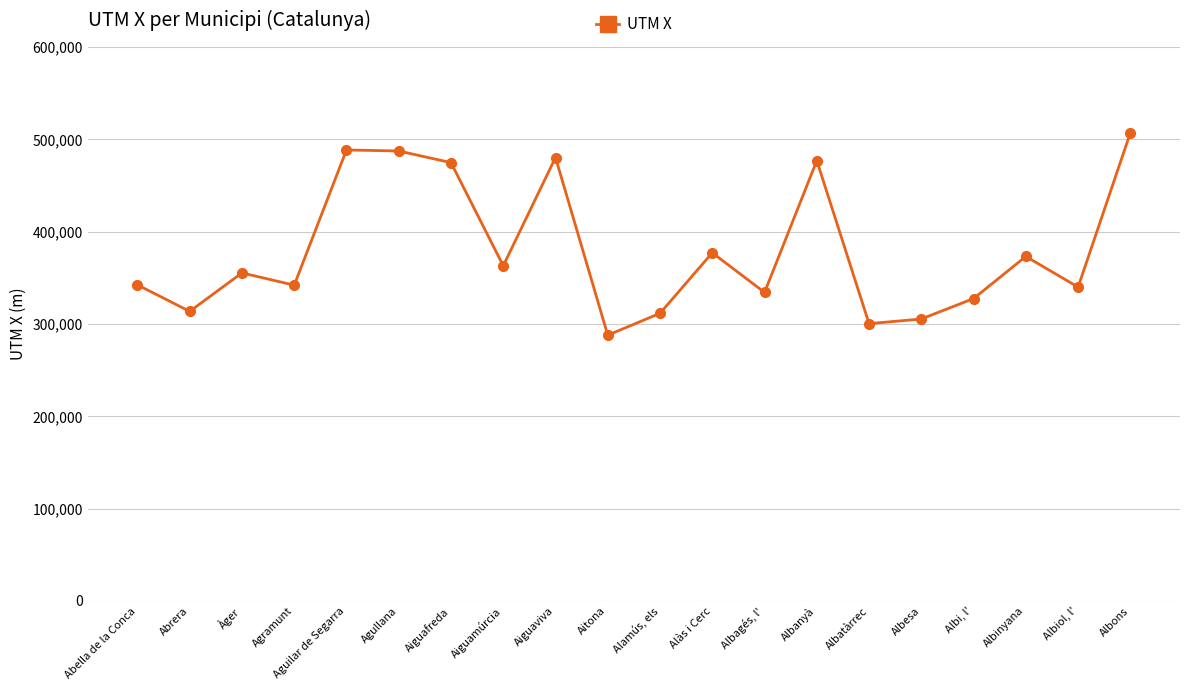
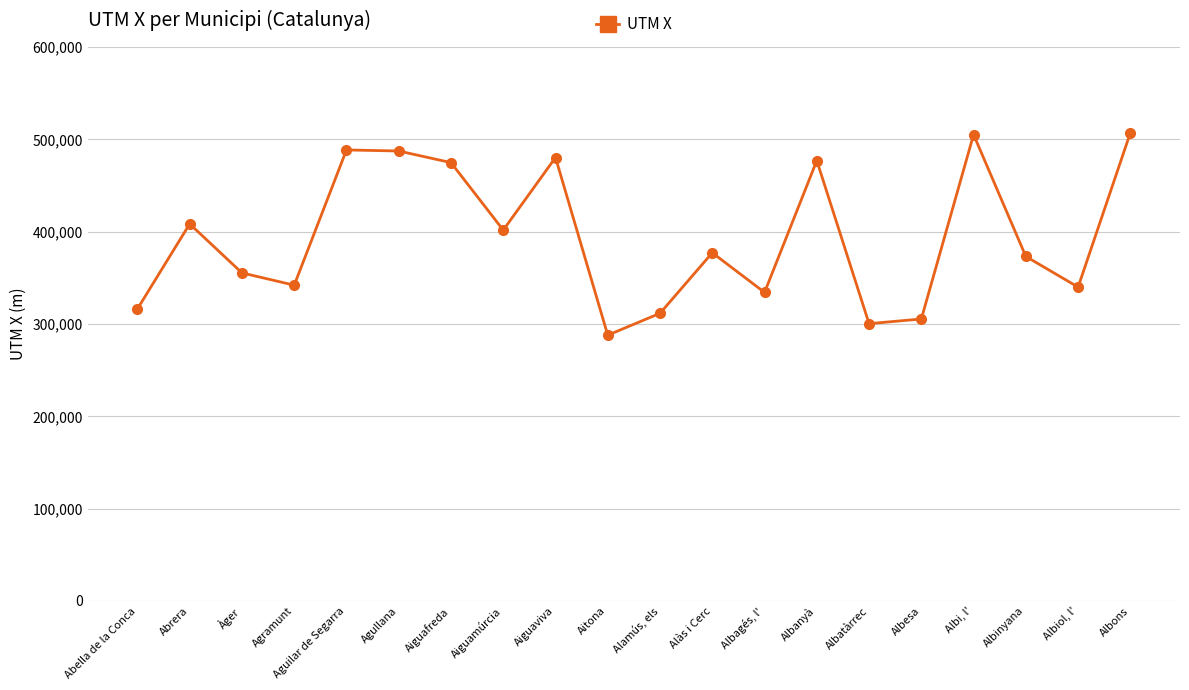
  {
-   "Abella de la Conca": "340,000",
-   "Abrera": "310,000",
+   "Abella de la Conca": "320,000",
+   "Abrera": "410,000",
    "Àger": "360,000",
    "Agramunt": "340,000",
    "Aguilar de Segarra": "490,000",
    "Agullana": "490,000",
    "Aiguafreda": "470,000",
-   "Aiguamúrcia": "360,000",
+   "Aiguamúrcia": "400,000",
    "Aiguaviva": "480,000",
    "Aitona": "290,000",
    "Alamús, els": "310,000",
    "Alàs i Cerc": "380,000",
    "Albagés, l'": "330,000",
    "Albanyà": "480,000",
    "Albatàrrec": "300,000",
    "Albesa": "310,000",
-   "Albi, l'": "330,000",
+   "Albi, l'": "510,000",
    "Albinyana": "370,000",
    "Albiol, l'": "340,000",
    "Albons": "510,000"
  }
